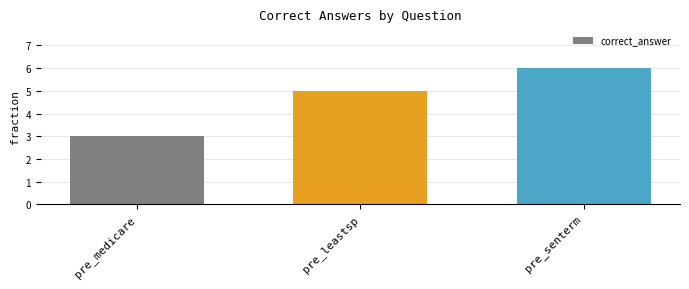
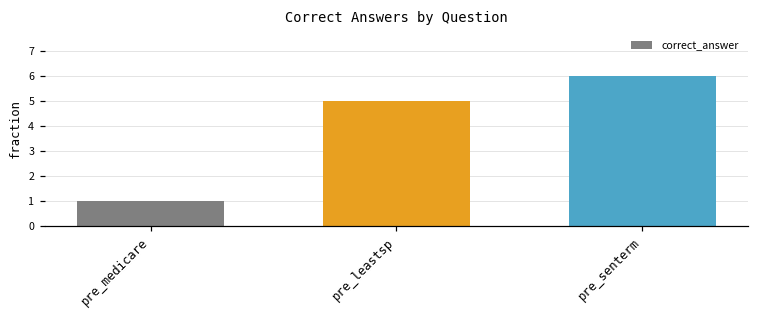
  {
-   "pre_medicare": 3,
+   "pre_medicare": 1,
    "pre_leastsp": 5,
    "pre_senterm": 6
  }
